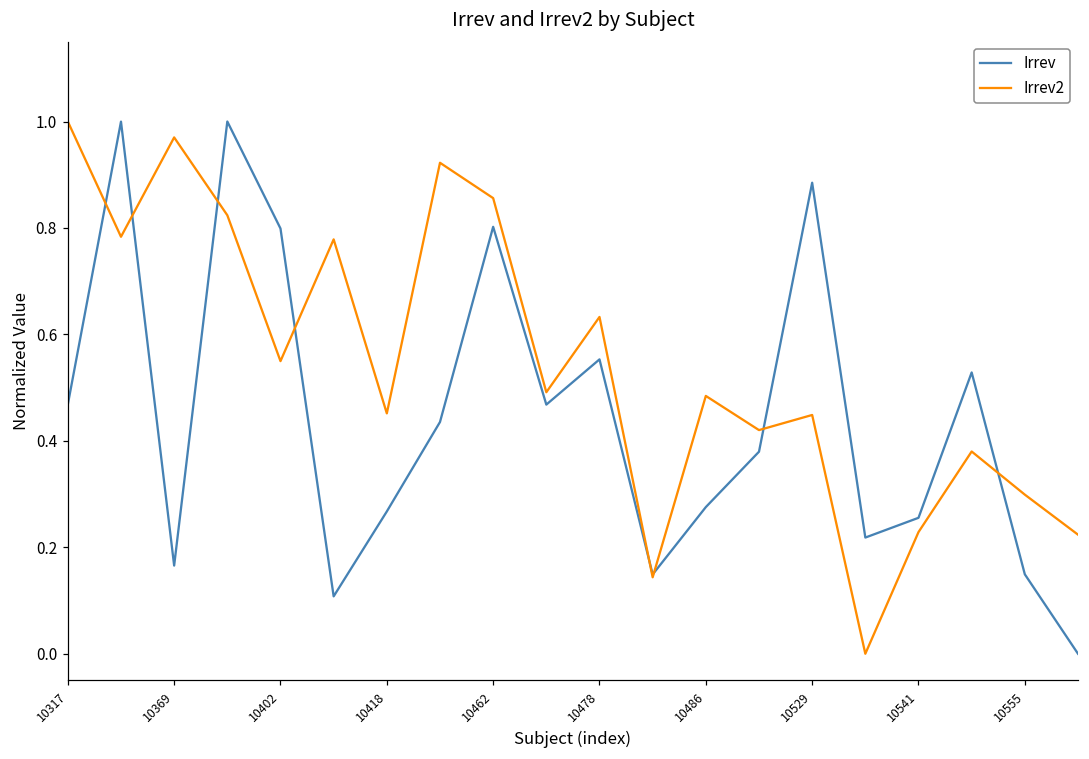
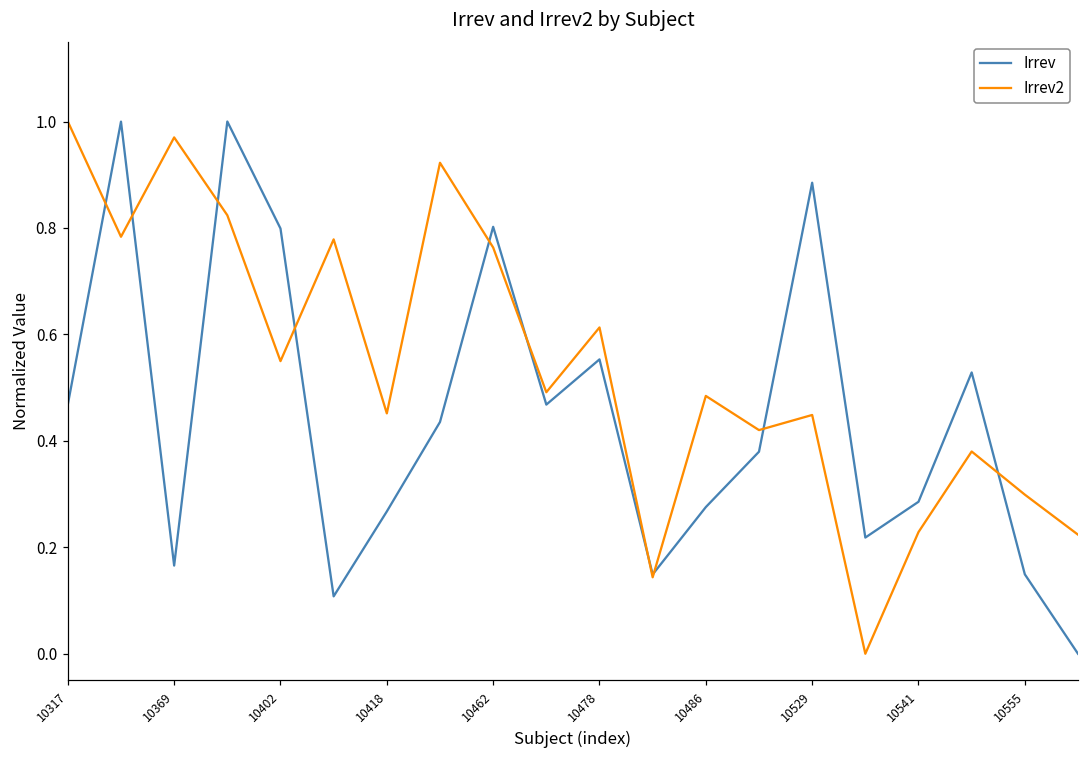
  {
    "Irrev": {
      "10317": 0.47,
      "10369": 0.17,
      "10402": 0.80,
      "10418": 0.27,
      "10462": 0.80,
      "10478": 0.55,
      "10486": 0.28,
      "10529": 0.88,
-     "10541": 0.26,
+     "10541": 0.29,
      "10555": 0.15
    },
    "Irrev2": {
      "10317": 1.00,
      "10369": 0.97,
      "10402": 0.55,
      "10418": 0.45,
-     "10462": 0.86,
-     "10478": 0.63,
+     "10462": 0.76,
+     "10478": 0.61,
      "10486": 0.48,
      "10529": 0.45,
      "10541": 0.23,
      "10555": 0.30
    }
  }
